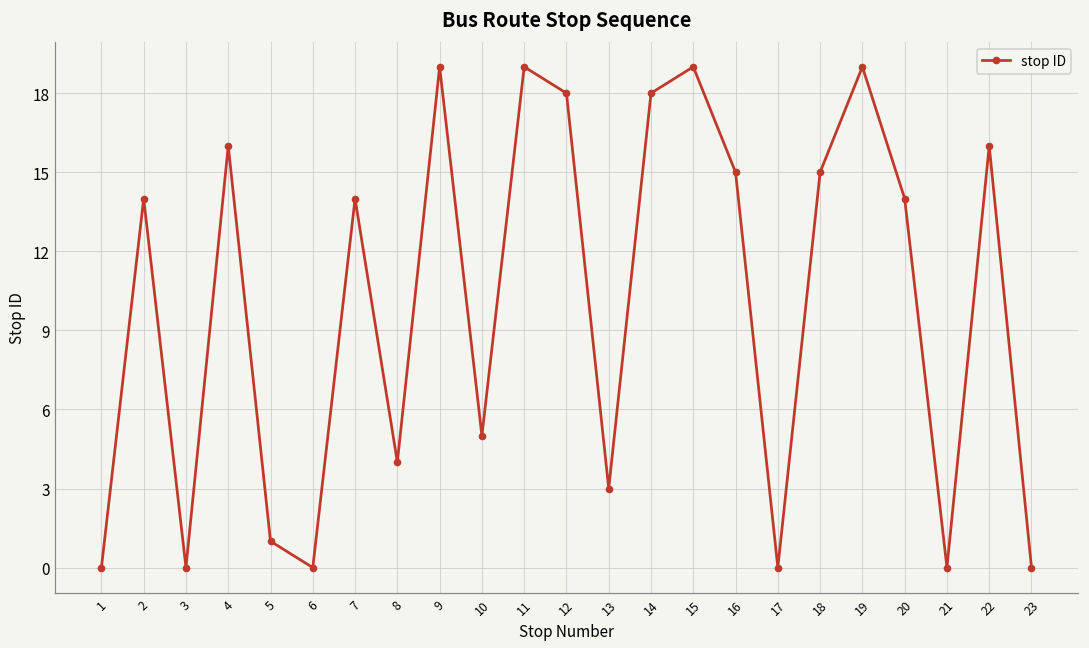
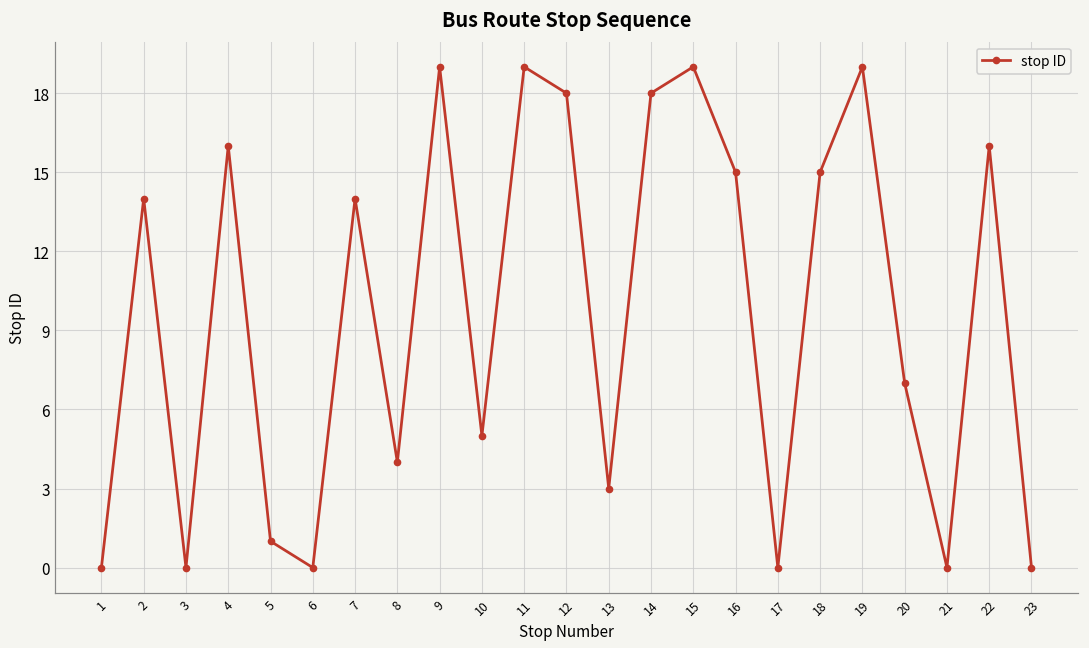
  {
    "1": 0,
    "2": 14,
    "3": 0,
    "4": 16,
    "5": 1,
    "6": 0,
    "7": 14,
    "8": 4,
    "9": 19,
    "10": 5,
    "11": 19,
    "12": 18,
    "13": 3,
    "14": 18,
    "15": 19,
    "16": 15,
    "17": 0,
    "18": 15,
    "19": 19,
-   "20": 14,
+   "20": 7,
    "21": 0,
    "22": 16,
    "23": 0
  }
